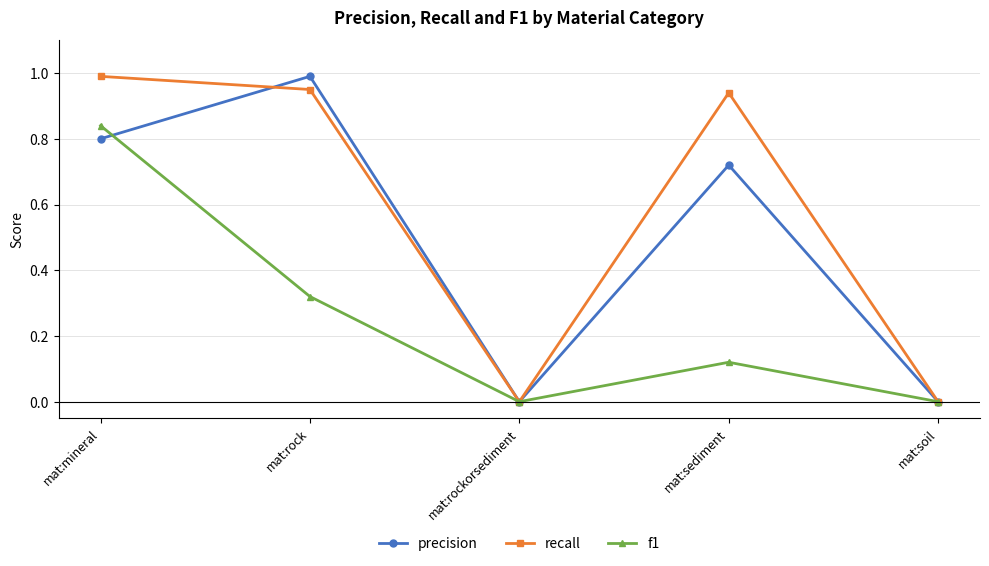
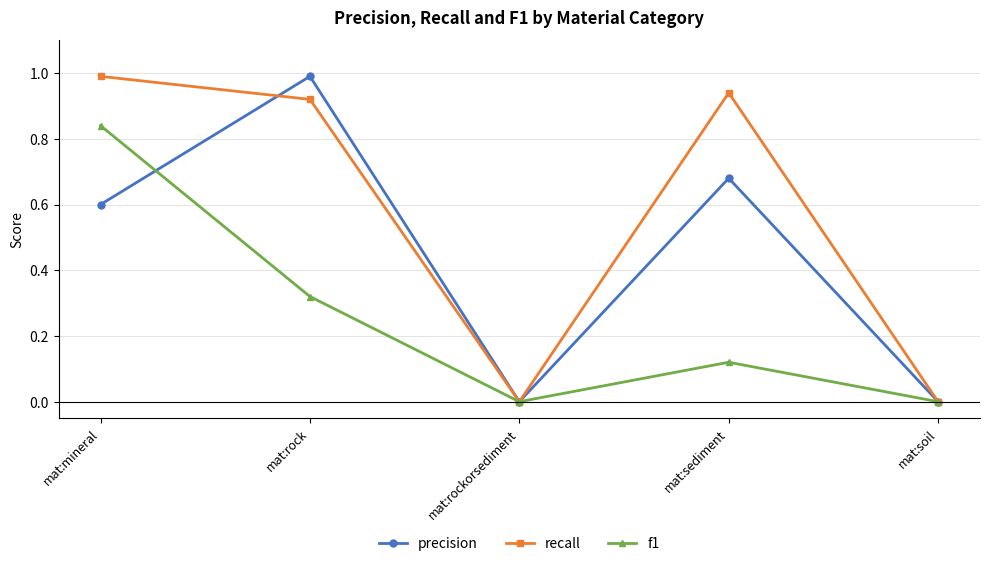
  {
    "precision": {
-     "mat:mineral": 0.8,
+     "mat:mineral": 0.6,
      "mat:rock": 0.99,
-     "mat:sediment": 0.72
+     "mat:sediment": 0.68
    },
    "recall": {
      "mat:mineral": 0.99,
-     "mat:rock": 0.95,
+     "mat:rock": 0.92,
      "mat:sediment": 0.94
    },
    "f1": {
      "mat:mineral": 0.84,
      "mat:rock": 0.32,
      "mat:sediment": 0.12
    }
  }
